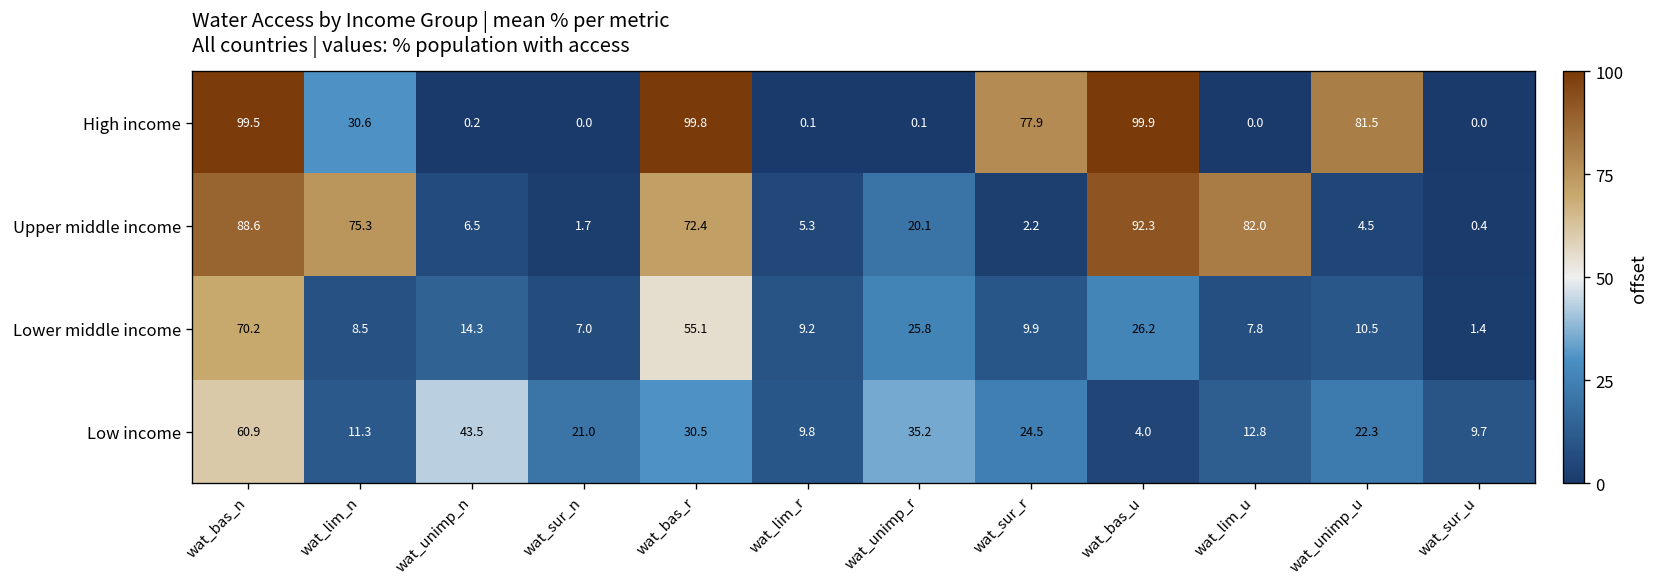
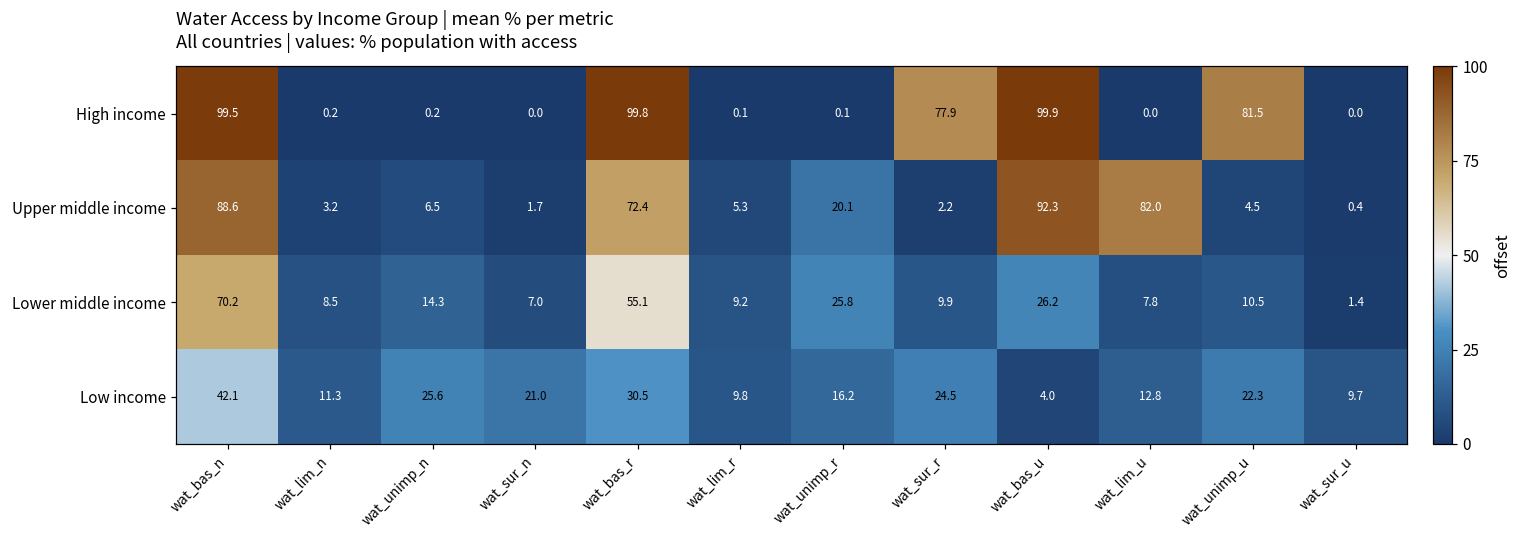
  {
    "High income": {
      "wat_bas_n": 99.5,
-     "wat_lim_n": 30.6,
+     "wat_lim_n": 0.2,
      "wat_unimp_n": 0.2,
      "wat_sur_n": 0.0,
      "wat_bas_r": 99.8,
      "wat_lim_r": 0.1,
      "wat_unimp_r": 0.1,
      "wat_sur_r": 77.9,
      "wat_bas_u": 99.9,
      "wat_lim_u": 0.0,
      "wat_unimp_u": 81.5,
      "wat_sur_u": 0.0
    },
    "Upper middle income": {
      "wat_bas_n": 88.6,
-     "wat_lim_n": 75.3,
+     "wat_lim_n": 3.2,
      "wat_unimp_n": 6.5,
      "wat_sur_n": 1.7,
      "wat_bas_r": 72.4,
      "wat_lim_r": 5.3,
      "wat_unimp_r": 20.1,
      "wat_sur_r": 2.2,
      "wat_bas_u": 92.3,
      "wat_lim_u": 82.0,
      "wat_unimp_u": 4.5,
      "wat_sur_u": 0.4
    },
    "Lower middle income": {
      "wat_bas_n": 70.2,
      "wat_lim_n": 8.5,
      "wat_unimp_n": 14.3,
      "wat_sur_n": 7.0,
      "wat_bas_r": 55.1,
      "wat_lim_r": 9.2,
      "wat_unimp_r": 25.8,
      "wat_sur_r": 9.9,
      "wat_bas_u": 26.2,
      "wat_lim_u": 7.8,
      "wat_unimp_u": 10.5,
      "wat_sur_u": 1.4
    },
    "Low income": {
-     "wat_bas_n": 60.9,
+     "wat_bas_n": 42.1,
      "wat_lim_n": 11.3,
-     "wat_unimp_n": 43.5,
+     "wat_unimp_n": 25.6,
      "wat_sur_n": 21.0,
      "wat_bas_r": 30.5,
      "wat_lim_r": 9.8,
-     "wat_unimp_r": 35.2,
+     "wat_unimp_r": 16.2,
      "wat_sur_r": 24.5,
      "wat_bas_u": 4.0,
      "wat_lim_u": 12.8,
      "wat_unimp_u": 22.3,
      "wat_sur_u": 9.7
    }
  }
